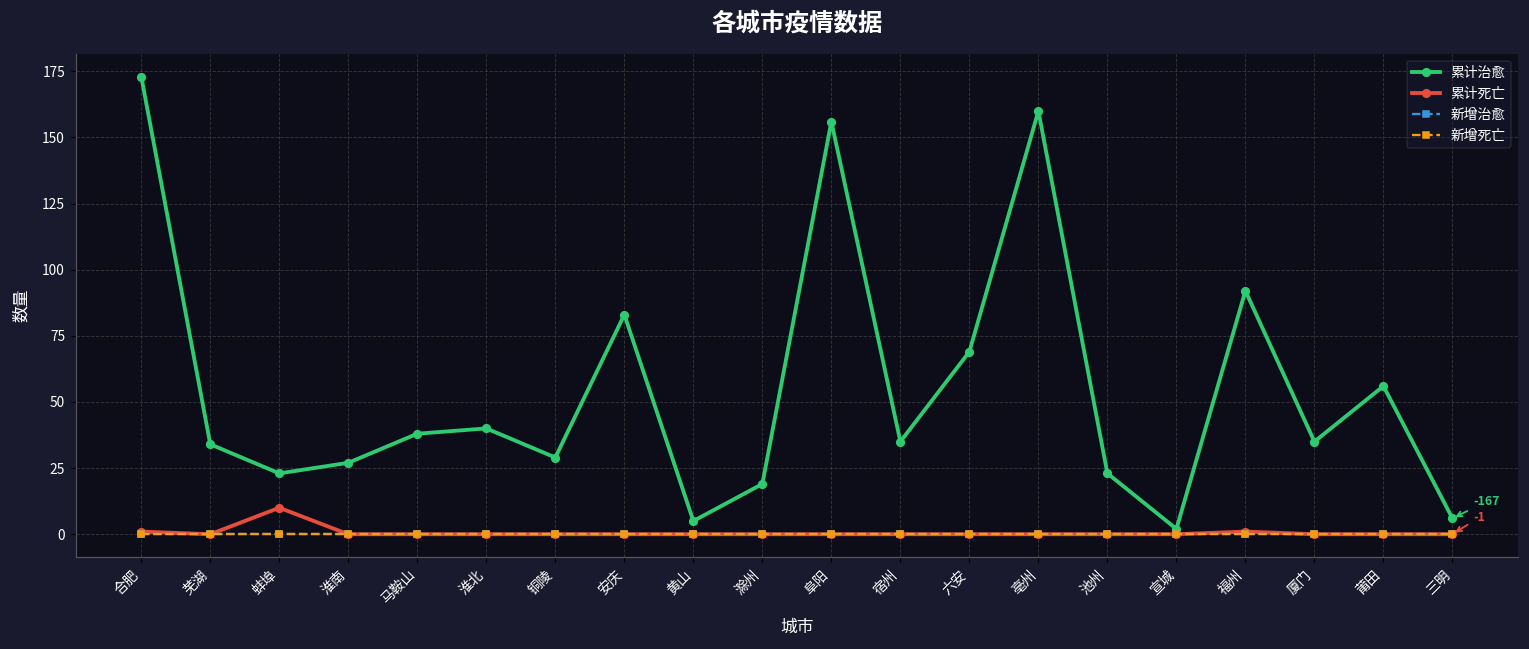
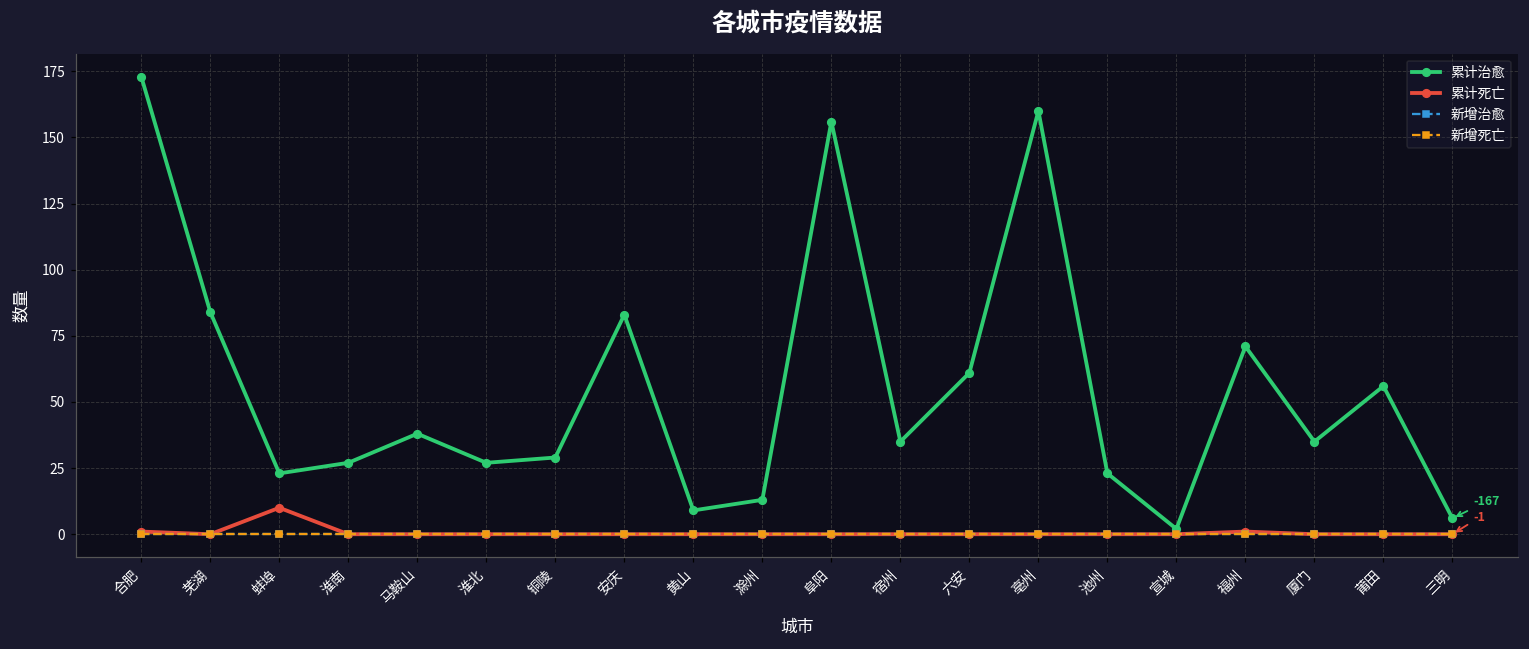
  {
    "累计治愈": {
      "合肥": 173,
-     "芜湖": 34,
+     "芜湖": 84,
      "蚌埠": 23,
      "淮南": 27,
      "马鞍山": 38,
-     "淮北": 40,
+     "淮北": 27,
      "铜陵": 29,
      "安庆": 83,
-     "黄山": 5,
-     "滁州": 19,
+     "黄山": 9,
+     "滁州": 13,
      "阜阳": 156,
      "宿州": 35,
-     "六安": 69,
+     "六安": 61,
      "亳州": 160,
      "池州": 23,
      "宣城": 2,
-     "福州": 92,
+     "福州": 71,
      "厦门": 35,
      "莆田": 56
    },
    "累计死亡": {
      "蚌埠": 10
    },
    "新增死亡": {
      "蚌埠": 0
    }
  }
